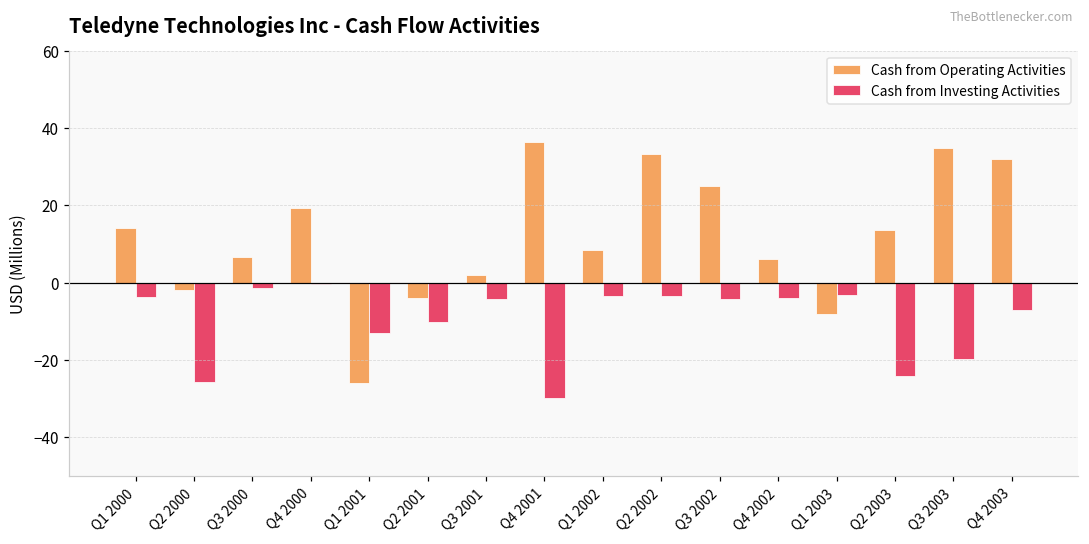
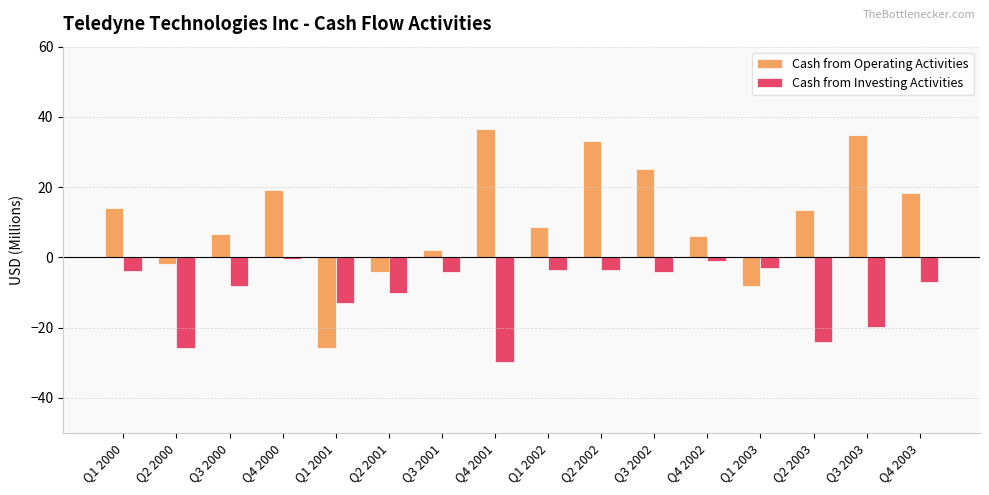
  {
    "Cash from Operating Activities": {
      "Q1 2000": 14,
      "Q2 2000": -2,
      "Q3 2000": 7,
      "Q4 2000": 19,
      "Q1 2001": -26,
      "Q2 2001": -4,
      "Q3 2001": 2,
      "Q4 2001": 37,
      "Q1 2002": 9,
      "Q2 2002": 33,
      "Q3 2002": 25,
      "Q4 2002": 6,
      "Q1 2003": -8,
      "Q2 2003": 14,
      "Q3 2003": 35,
-     "Q4 2003": 32
+     "Q4 2003": 18
    },
    "Cash from Investing Activities": {
      "Q1 2000": -4,
      "Q2 2000": -26,
-     "Q3 2000": -2,
+     "Q3 2000": -8,
      "Q1 2001": -13,
      "Q2 2001": -10,
      "Q3 2001": -4,
      "Q4 2001": -30,
      "Q1 2002": -4,
      "Q2 2002": -4,
      "Q3 2002": -4,
-     "Q4 2002": -4,
+     "Q4 2002": -1,
      "Q1 2003": -3,
      "Q2 2003": -24,
      "Q3 2003": -20,
      "Q4 2003": -7
    }
  }
